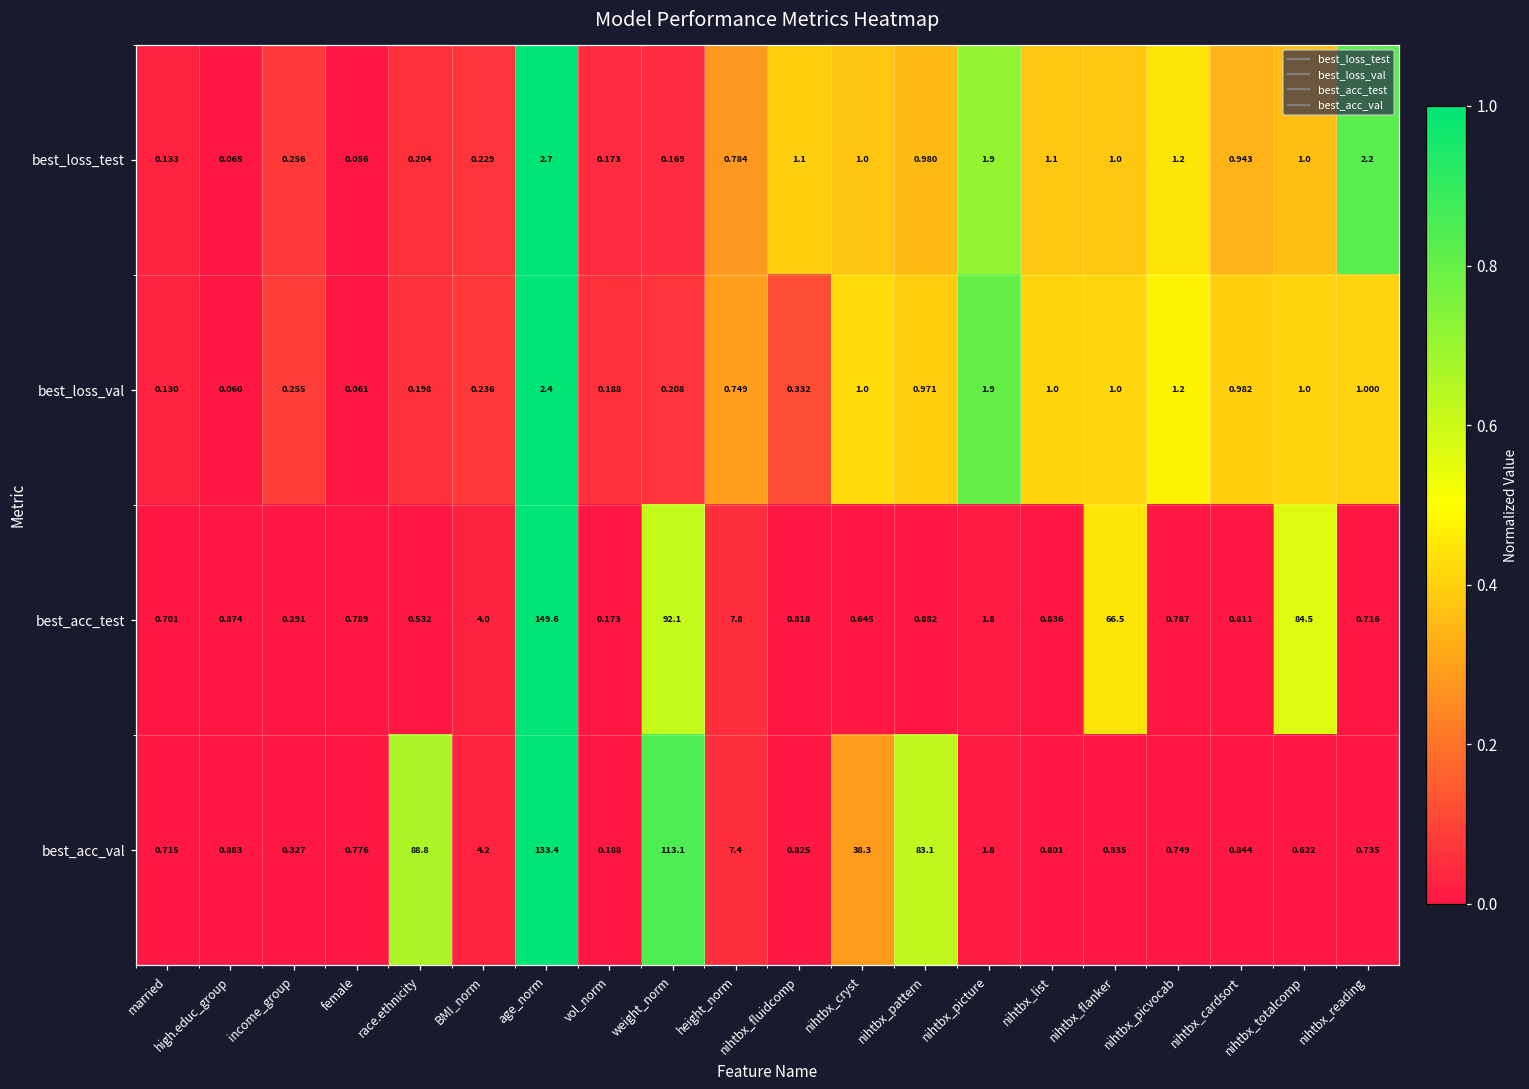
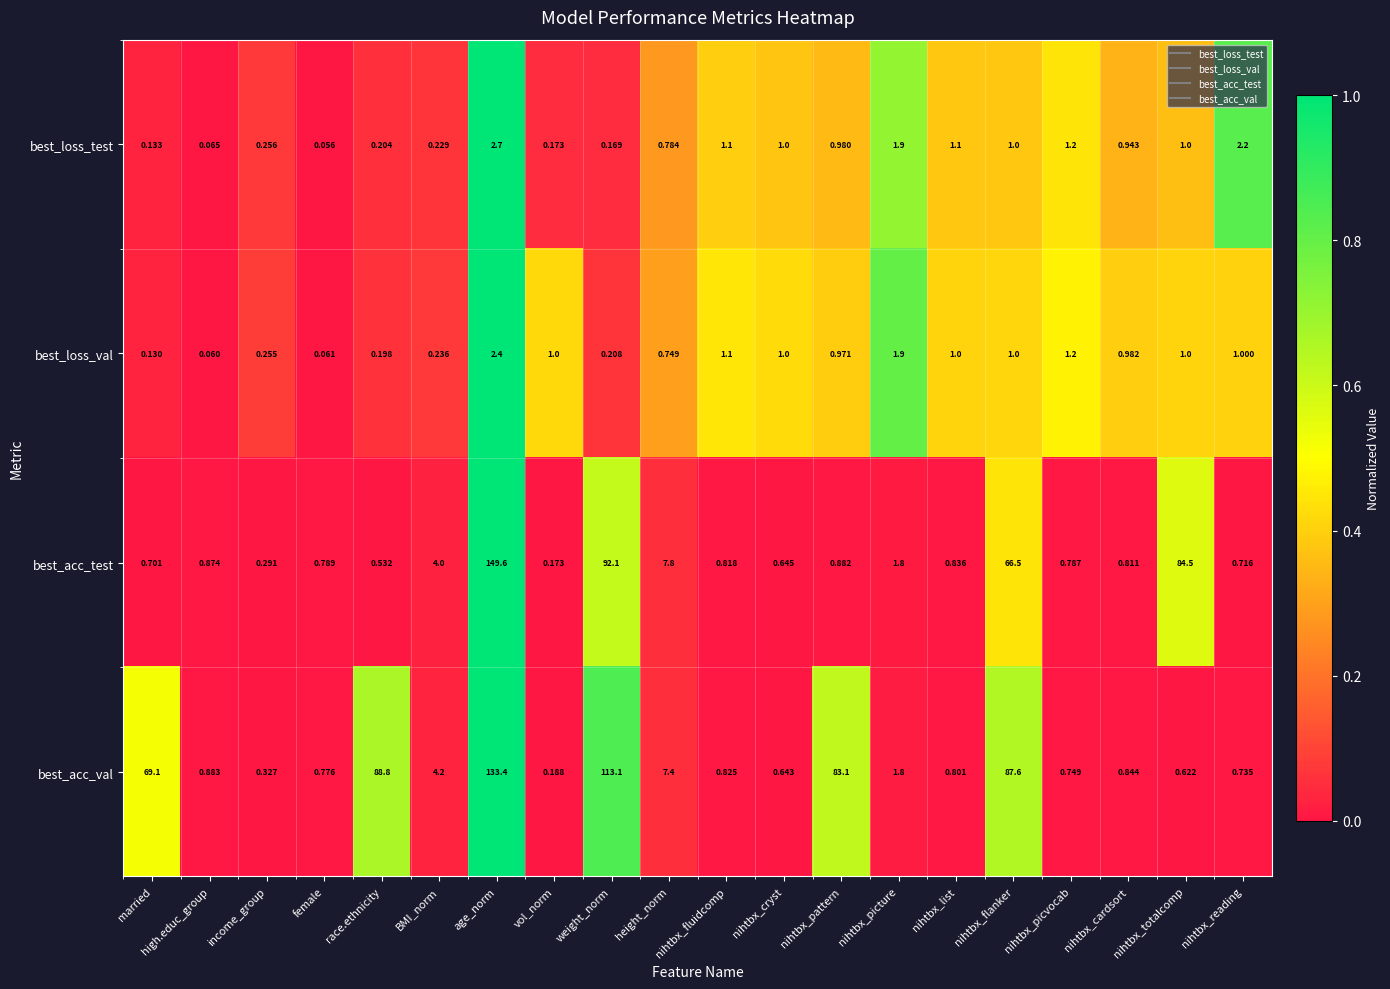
  {
    "best_loss_test": {
      "married": 0.133,
      "high.educ_group": 0.065,
      "income_group": 0.256,
      "female": 0.056,
      "race.ethnicity": 0.204,
      "BMI_norm": 0.229,
      "age_norm": 2.7,
      "vol_norm": 0.173,
      "weight_norm": 0.169,
      "height_norm": 0.784,
      "nihtbx_fluidcomp": 1.1,
      "nihtbx_cryst": 1.0,
      "nihtbx_pattern": 0.980,
      "nihtbx_picture": 1.9,
      "nihtbx_list": 1.1,
      "nihtbx_flanker": 1.0,
      "nihtbx_picvocab": 1.2,
      "nihtbx_cardsort": 0.943,
      "nihtbx_totalcomp": 1.0,
      "nihtbx_reading": 2.2
    },
    "best_loss_val": {
      "married": 0.130,
      "high.educ_group": 0.060,
      "income_group": 0.255,
      "female": 0.061,
      "race.ethnicity": 0.198,
      "BMI_norm": 0.236,
      "age_norm": 2.4,
-     "vol_norm": 0.188,
+     "vol_norm": 1.0,
      "weight_norm": 0.208,
      "height_norm": 0.749,
-     "nihtbx_fluidcomp": 0.332,
+     "nihtbx_fluidcomp": 1.1,
      "nihtbx_cryst": 1.0,
      "nihtbx_pattern": 0.971,
      "nihtbx_picture": 1.9,
      "nihtbx_list": 1.0,
      "nihtbx_flanker": 1.0,
      "nihtbx_picvocab": 1.2,
      "nihtbx_cardsort": 0.982,
      "nihtbx_totalcomp": 1.0,
      "nihtbx_reading": 1.000
    },
    "best_acc_test": {
      "married": 0.701,
      "high.educ_group": 0.874,
      "income_group": 0.291,
      "female": 0.789,
      "race.ethnicity": 0.532,
      "BMI_norm": 4.0,
      "age_norm": 149.6,
      "vol_norm": 0.173,
      "weight_norm": 92.1,
      "height_norm": 7.8,
      "nihtbx_fluidcomp": 0.818,
      "nihtbx_cryst": 0.645,
      "nihtbx_pattern": 0.882,
      "nihtbx_picture": 1.8,
      "nihtbx_list": 0.836,
      "nihtbx_flanker": 66.5,
      "nihtbx_picvocab": 0.787,
      "nihtbx_cardsort": 0.811,
      "nihtbx_totalcomp": 84.5,
      "nihtbx_reading": 0.716
    },
    "best_acc_val": {
-     "married": 0.715,
+     "married": 69.1,
      "high.educ_group": 0.883,
      "income_group": 0.327,
      "female": 0.776,
      "race.ethnicity": 88.8,
      "BMI_norm": 4.2,
      "age_norm": 133.4,
      "vol_norm": 0.188,
      "weight_norm": 113.1,
      "height_norm": 7.4,
      "nihtbx_fluidcomp": 0.825,
-     "nihtbx_cryst": 38.3,
+     "nihtbx_cryst": 0.643,
      "nihtbx_pattern": 83.1,
      "nihtbx_picture": 1.8,
      "nihtbx_list": 0.801,
-     "nihtbx_flanker": 0.835,
+     "nihtbx_flanker": 87.6,
      "nihtbx_picvocab": 0.749,
      "nihtbx_cardsort": 0.844,
      "nihtbx_totalcomp": 0.622,
      "nihtbx_reading": 0.735
    }
  }
